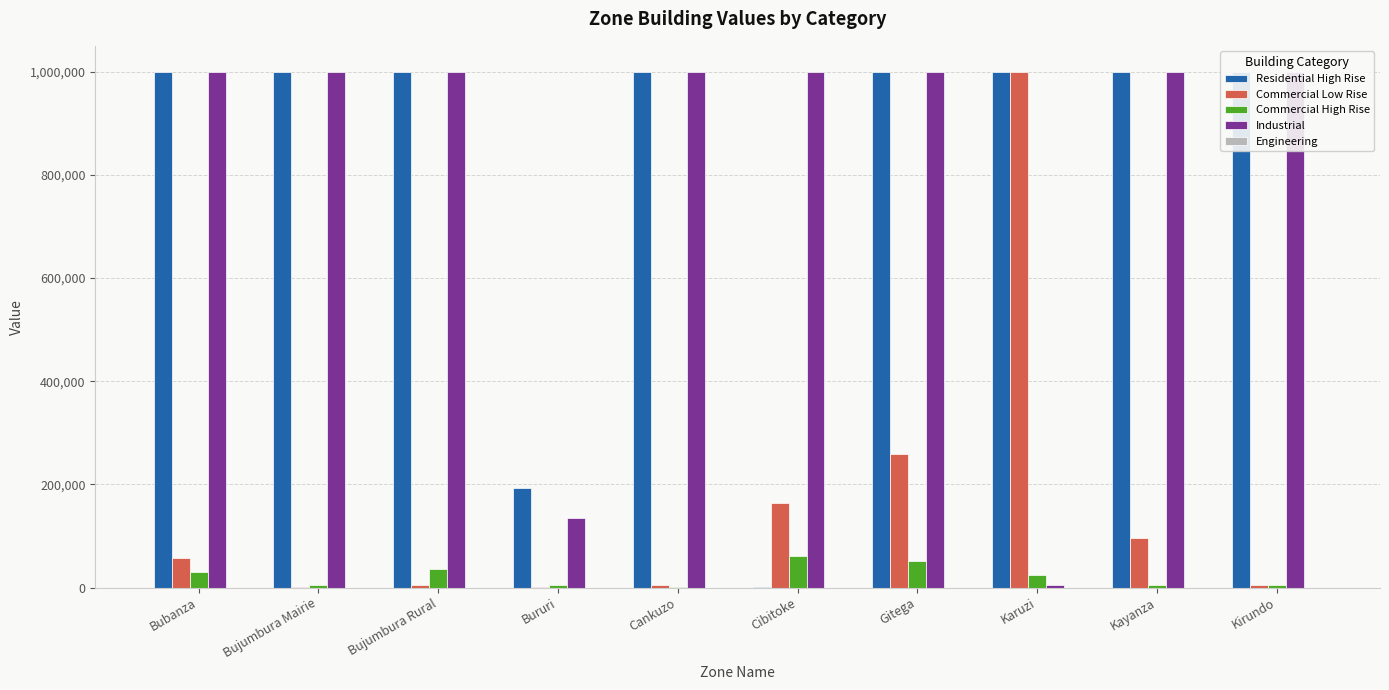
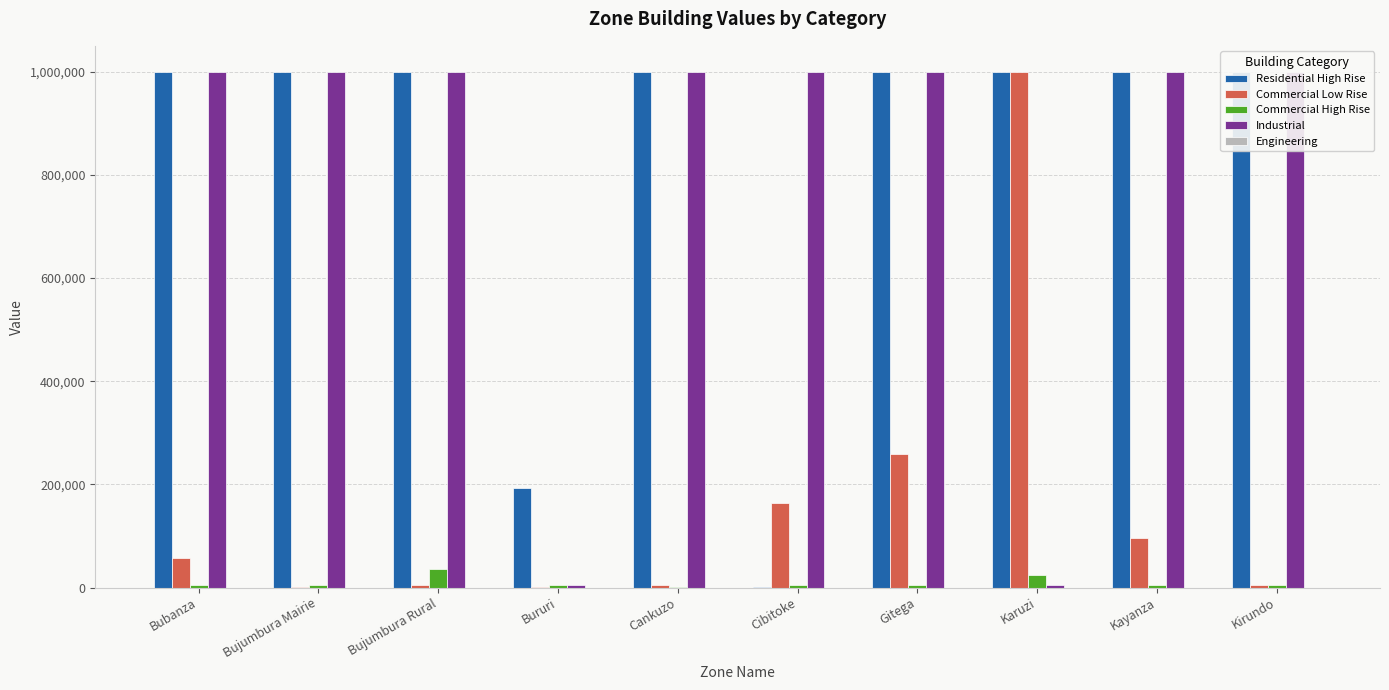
  {
    "Residential High Rise": {
      "Bubanza": "1,000,000",
      "Bujumbura Mairie": "1,000,000",
      "Bujumbura Rural": "1,000,000",
      "Bururi": "190,000",
      "Cankuzo": "1,000,000",
      "Gitega": "1,000,000",
      "Karuzi": "1,000,000",
      "Kayanza": "1,000,000"
    },
    "Commercial Low Rise": {
      "Bubanza": "60,000",
      "Bujumbura Rural": "10,000",
      "Cankuzo": "10,000",
      "Cibitoke": "160,000",
      "Gitega": "260,000",
      "Karuzi": "1,000,000",
      "Kayanza": "100,000",
      "Kirundo": "10,000"
    },
    "Commercial High Rise": {
-     "Bubanza": "30,000",
+     "Bubanza": "10,000",
      "Bujumbura Mairie": "10,000",
      "Bujumbura Rural": "40,000",
      "Bururi": "10,000",
-     "Cibitoke": "60,000",
-     "Gitega": "50,000",
+     "Cibitoke": "10,000",
+     "Gitega": "10,000",
      "Karuzi": "20,000",
      "Kayanza": "10,000",
      "Kirundo": "10,000"
    },
    "Industrial": {
      "Bubanza": "1,000,000",
      "Bujumbura Mairie": "1,000,000",
      "Bujumbura Rural": "1,000,000",
-     "Bururi": "130,000",
+     "Bururi": "10,000",
      "Cankuzo": "1,000,000",
      "Cibitoke": "1,000,000",
      "Gitega": "1,000,000",
      "Karuzi": "10,000",
      "Kayanza": "1,000,000"
    },
    "Engineering": {
      "Bubanza": "0",
      "Bujumbura Mairie": "0",
      "Bujumbura Rural": "0",
      "Bururi": "0",
      "Cankuzo": "0",
      "Cibitoke": "0",
      "Gitega": "0",
      "Karuzi": "0",
      "Kayanza": "0",
      "Kirundo": "0"
    }
  }
